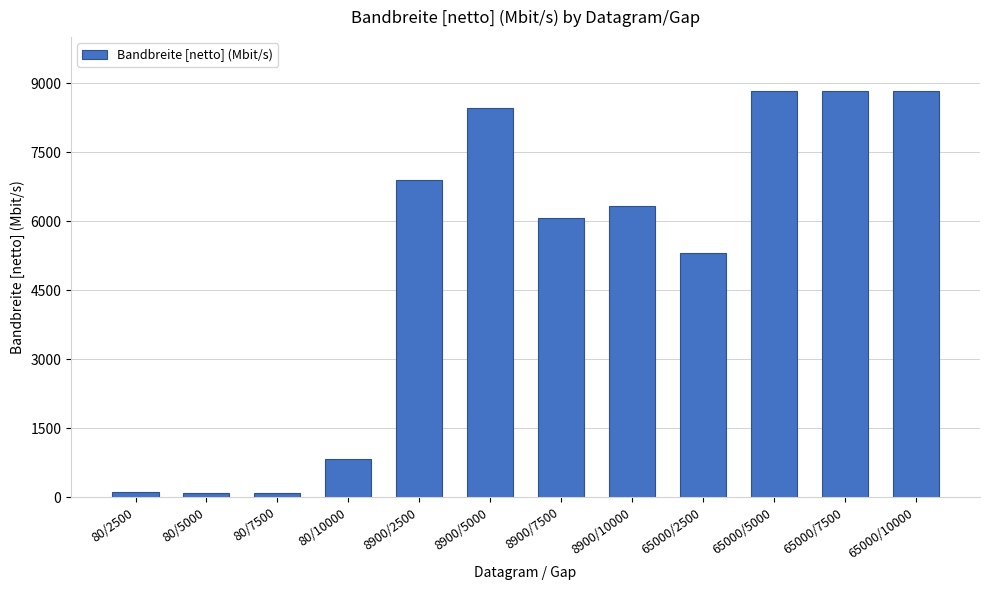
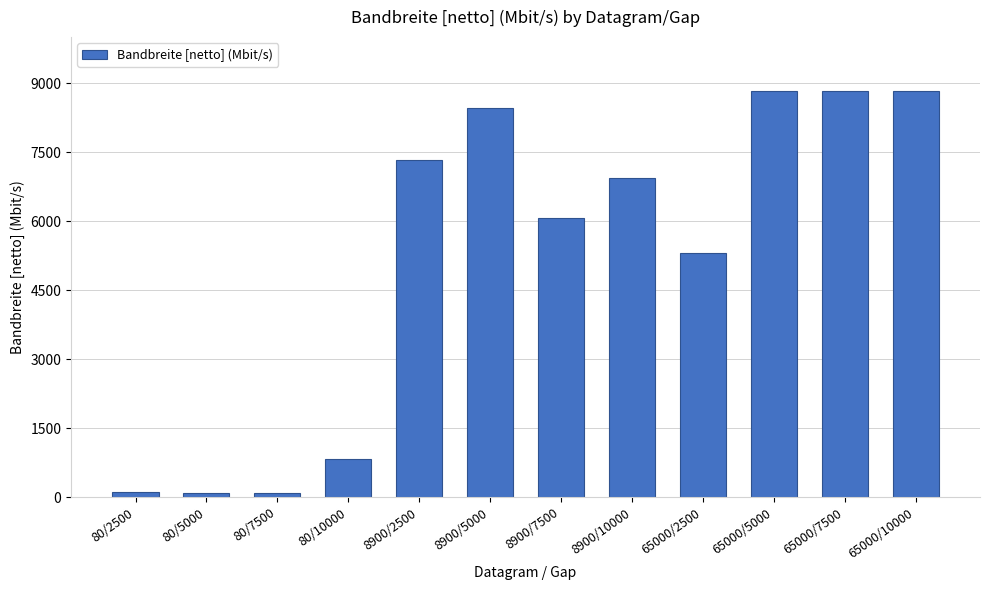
  {
    "80/2500": 100,
    "80/5000": 100,
    "80/7500": 100,
    "80/10000": 800,
-   "8900/2500": 6900,
+   "8900/2500": 7300,
    "8900/5000": 8500,
    "8900/7500": 6100,
-   "8900/10000": 6300,
+   "8900/10000": 6900,
    "65000/2500": 5300,
    "65000/5000": 8800,
    "65000/7500": 8800,
    "65000/10000": 8800
  }
